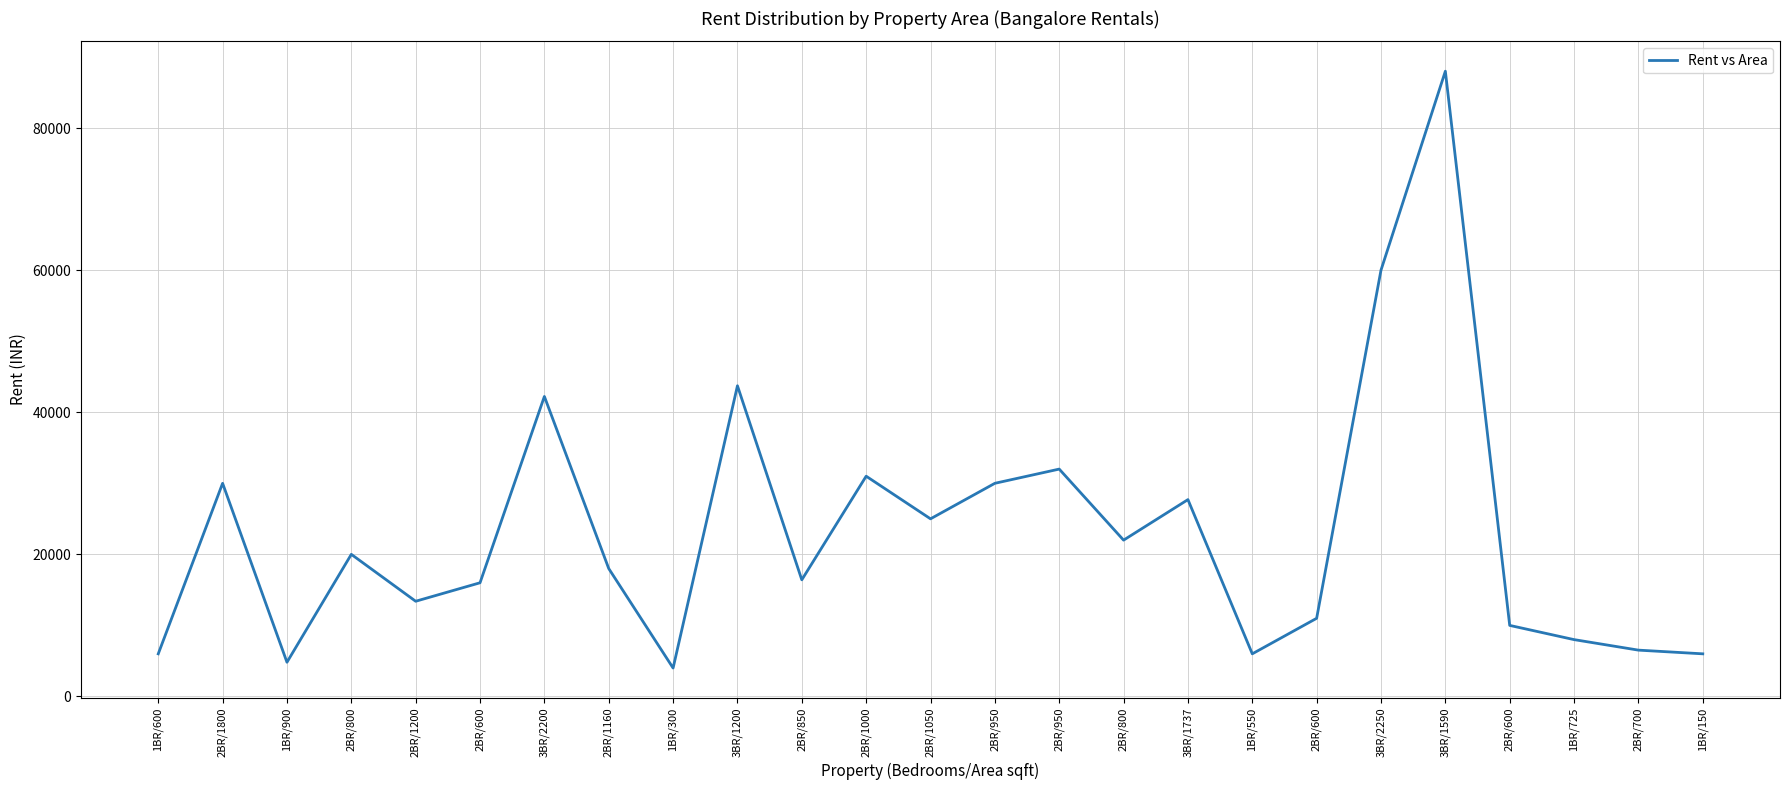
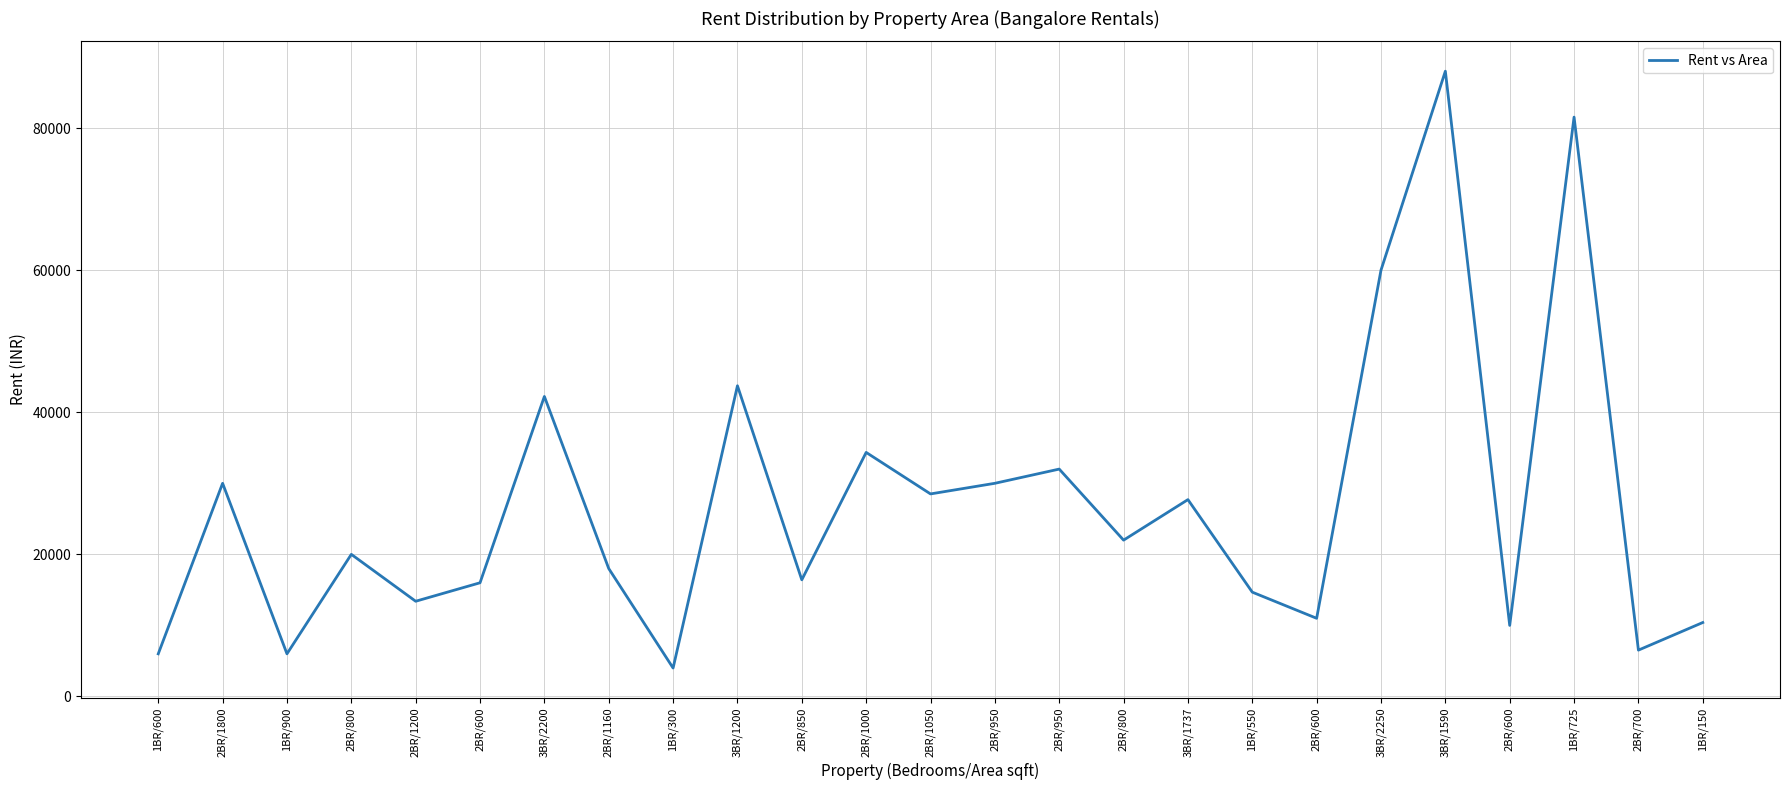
  {
    "1BR/600": 6000,
    "2BR/1800": 30000,
-   "1BR/900": 5000,
+   "1BR/900": 6000,
    "2BR/1200": 13000,
    "3BR/2200": 42000,
    "2BR/1160": 18000,
    "1BR/300": 4000,
    "3BR/1200": 44000,
    "2BR/850": 16000,
-   "2BR/1000": 31000,
-   "2BR/1050": 25000,
+   "2BR/1000": 34000,
+   "2BR/1050": 29000,
    "3BR/1737": 28000,
-   "1BR/550": 6000,
+   "1BR/550": 15000,
    "3BR/2250": 60000,
    "3BR/1590": 88000,
-   "1BR/725": 8000,
+   "1BR/725": 82000,
    "2BR/700": 7000,
-   "1BR/150": 6000
+   "1BR/150": 10000
  }
